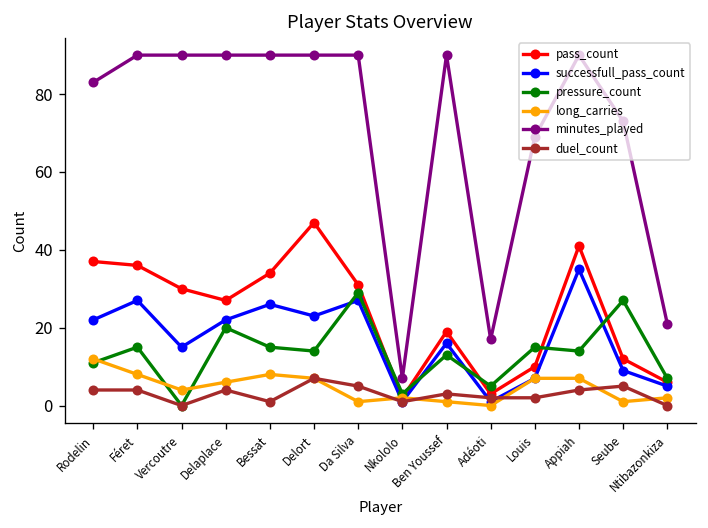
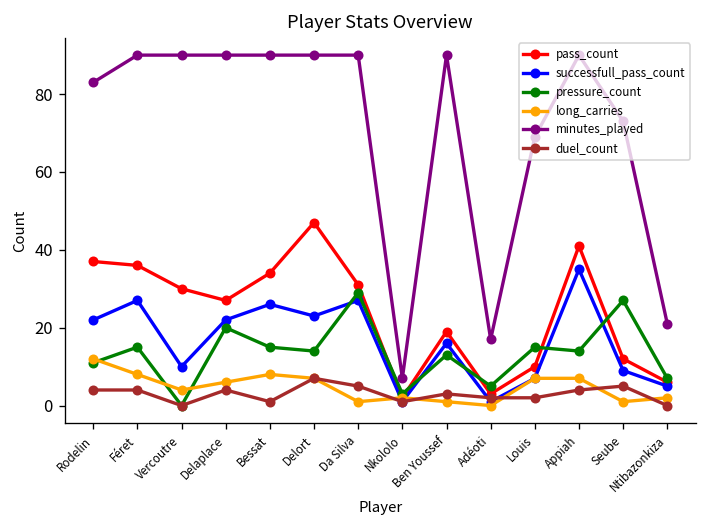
  {
    "pass_count": {
      "Rodelin": 37,
      "Féret": 36,
      "Vercoutre": 30,
      "Delaplace": 27,
      "Bessat": 34,
      "Delort": 47,
      "Da Silva": 31,
      "Ben Youssef": 19,
      "Adéoti": 3,
      "Louis": 10,
      "Appiah": 41,
      "Seube": 12,
      "Ntibazonkiza": 6
    },
    "successfull_pass_count": {
      "Rodelin": 22,
      "Féret": 27,
-     "Vercoutre": 15,
+     "Vercoutre": 10,
      "Delaplace": 22,
      "Bessat": 26,
      "Delort": 23,
      "Da Silva": 27,
      "Ben Youssef": 16,
      "Adéoti": 1,
      "Appiah": 35,
      "Seube": 9,
      "Ntibazonkiza": 5
    },
    "pressure_count": {
      "Rodelin": 11,
      "Féret": 15,
      "Delaplace": 20,
      "Bessat": 15,
      "Delort": 14,
      "Da Silva": 29,
      "Nkololo": 3,
      "Ben Youssef": 13,
      "Adéoti": 5,
      "Louis": 15,
      "Appiah": 14,
      "Seube": 27,
      "Ntibazonkiza": 7
    },
    "long_carries": {
      "Rodelin": 12,
      "Féret": 8,
      "Vercoutre": 4,
      "Delaplace": 6,
      "Bessat": 8,
      "Da Silva": 1,
      "Ben Youssef": 1,
      "Adéoti": 0,
      "Appiah": 7,
      "Seube": 1,
      "Ntibazonkiza": 2
    },
    "minutes_played": {
      "Rodelin": 83,
      "Féret": 90,
      "Vercoutre": 90,
      "Delaplace": 90,
      "Bessat": 90,
      "Delort": 90,
      "Da Silva": 90,
      "Nkololo": 7,
      "Ben Youssef": 90,
      "Adéoti": 17,
      "Ntibazonkiza": 21
    },
    "duel_count": {
      "Rodelin": 4,
      "Féret": 4,
      "Delaplace": 4,
      "Bessat": 1,
      "Da Silva": 5,
      "Ben Youssef": 3,
      "Adéoti": 2,
      "Louis": 2,
      "Appiah": 4,
      "Seube": 5,
      "Ntibazonkiza": 0
    }
  }
